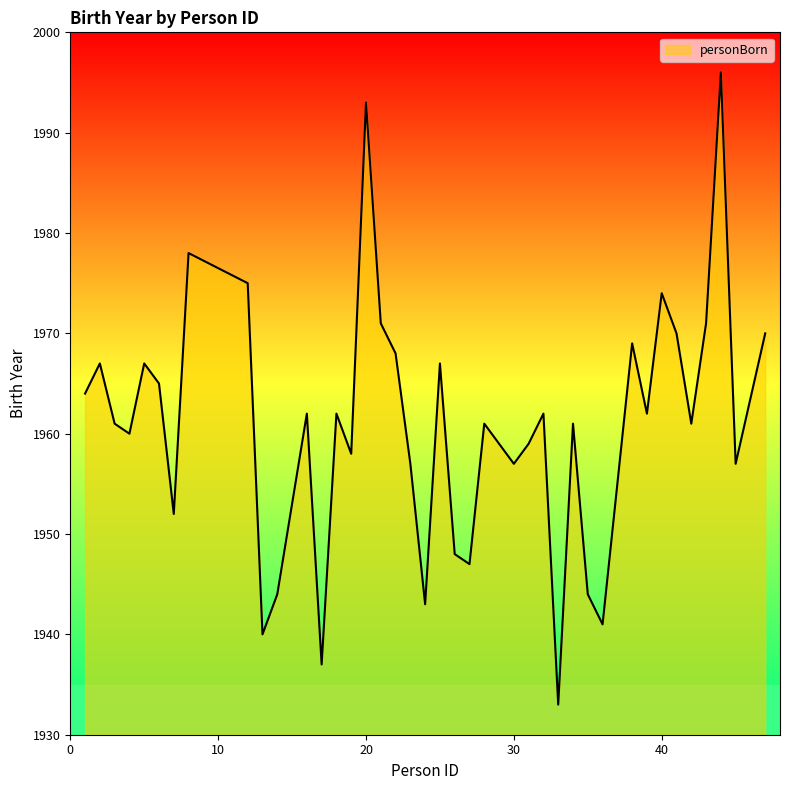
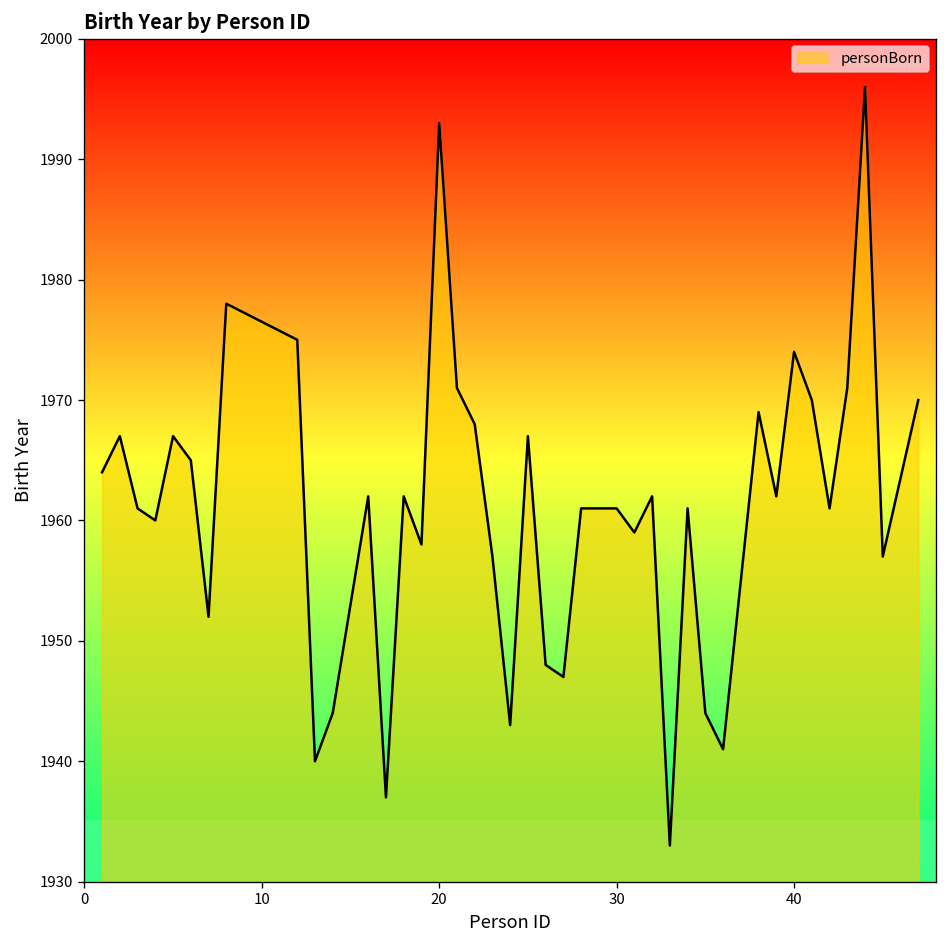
  {
    "20": 1993,
-   "30": 1957,
+   "30": 1961,
    "40": 1974
  }
